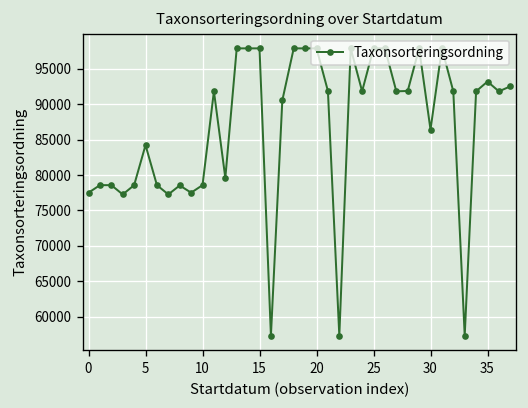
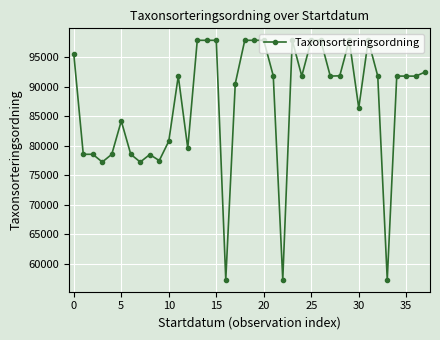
  {
-   "0": 78000,
+   "0": 96000,
    "5": 84000,
-   "10": 79000,
+   "10": 81000,
    "15": 98000,
    "30": 86000,
-   "35": 93000
+   "35": 92000
  }
